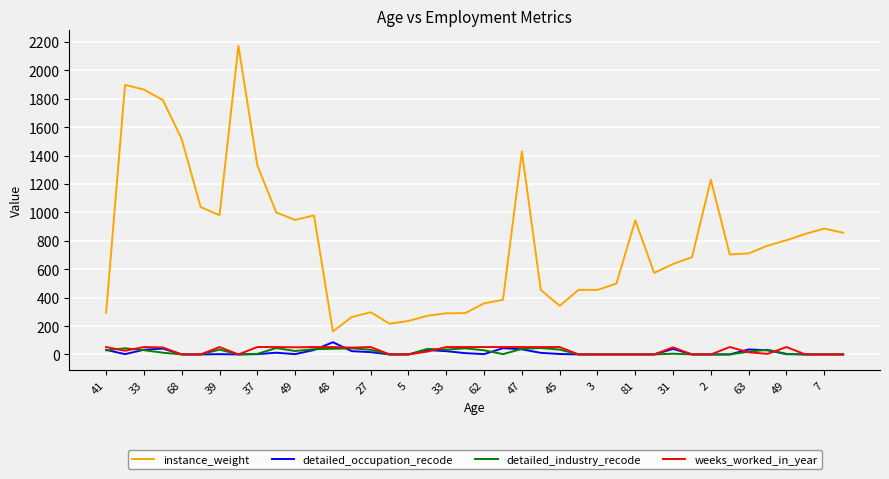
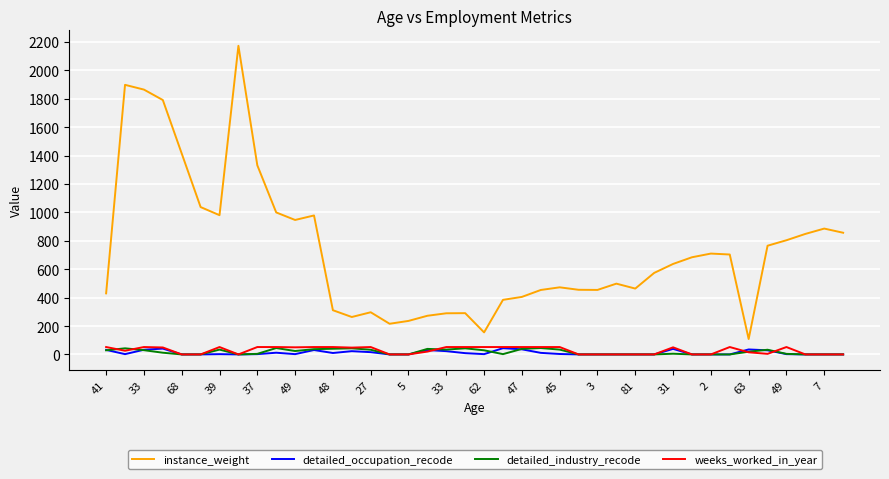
  {
    "instance_weight": {
-     "41": 290,
-     "68": 1520,
-     "48": 160,
-     "62": 360,
-     "47": 1430,
-     "45": 340,
-     "81": 940,
-     "2": 1230,
-     "63": 710
+     "41": 430,
+     "68": 1410,
+     "48": 310,
+     "62": 160,
+     "47": 400,
+     "45": 470,
+     "81": 460,
+     "2": 710,
+     "63": 110
    },
    "detailed_occupation_recode": {
-     "48": 90,
+     "48": 10,
      "62": 0,
      "45": 0
    },
    "detailed_industry_recode": {
      "62": 30,
      "45": 30
    },
    "weeks_worked_in_year": {
      "41": 50,
      "62": 50,
      "45": 50
    }
  }
